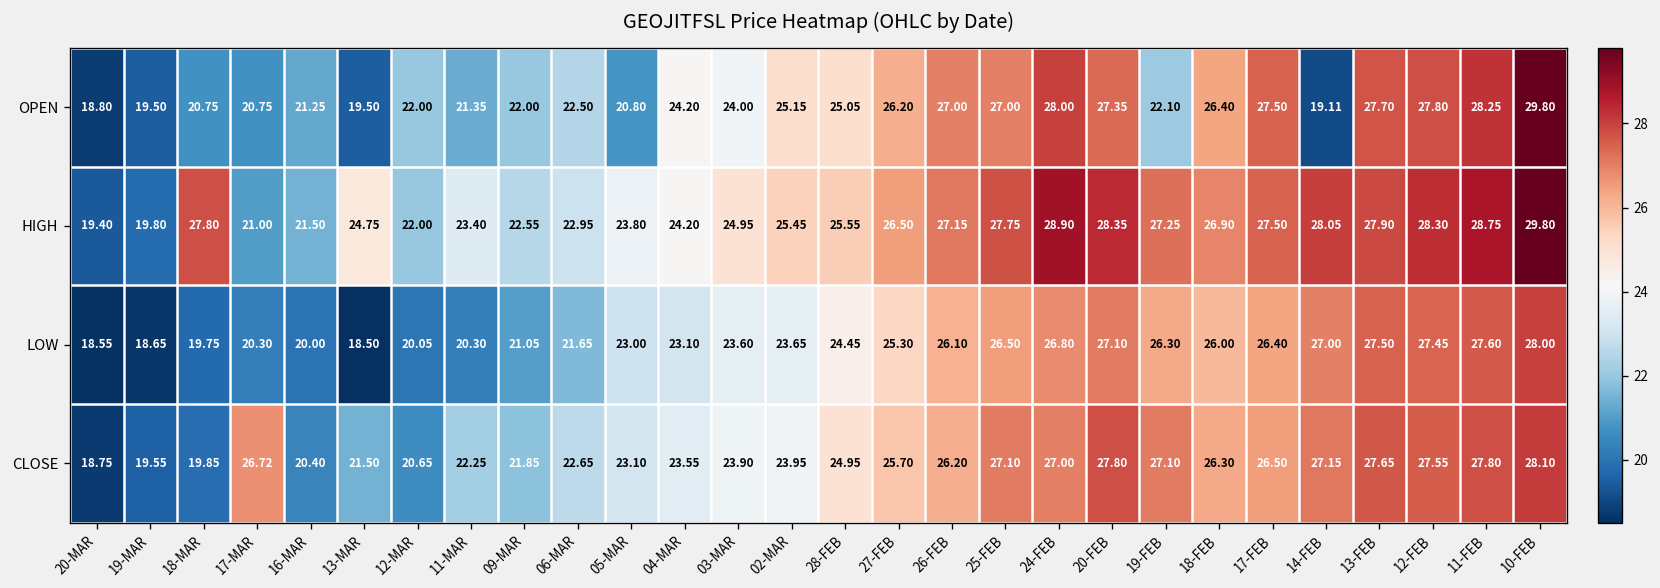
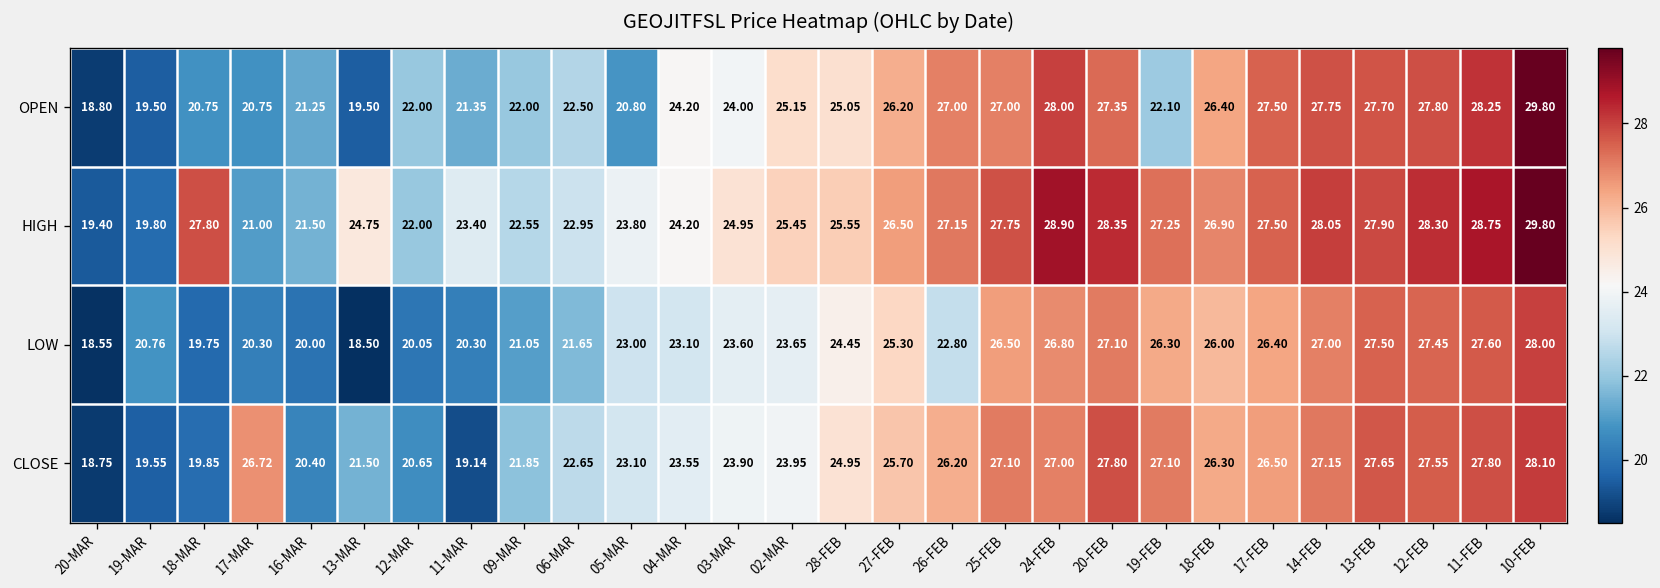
  {
    "OPEN": {
      "20-MAR": 18.80,
      "19-MAR": 19.50,
      "18-MAR": 20.75,
      "17-MAR": 20.75,
      "16-MAR": 21.25,
      "13-MAR": 19.50,
      "12-MAR": 22.00,
      "11-MAR": 21.35,
      "09-MAR": 22.00,
      "06-MAR": 22.50,
      "05-MAR": 20.80,
      "04-MAR": 24.20,
      "03-MAR": 24.00,
      "02-MAR": 25.15,
      "28-FEB": 25.05,
      "27-FEB": 26.20,
      "26-FEB": 27.00,
      "25-FEB": 27.00,
      "24-FEB": 28.00,
      "20-FEB": 27.35,
      "19-FEB": 22.10,
      "18-FEB": 26.40,
      "17-FEB": 27.50,
-     "14-FEB": 19.11,
+     "14-FEB": 27.75,
      "13-FEB": 27.70,
      "12-FEB": 27.80,
      "11-FEB": 28.25,
      "10-FEB": 29.80
    },
    "HIGH": {
      "20-MAR": 19.40,
      "19-MAR": 19.80,
      "18-MAR": 27.80,
      "17-MAR": 21.00,
      "16-MAR": 21.50,
      "13-MAR": 24.75,
      "12-MAR": 22.00,
      "11-MAR": 23.40,
      "09-MAR": 22.55,
      "06-MAR": 22.95,
      "05-MAR": 23.80,
      "04-MAR": 24.20,
      "03-MAR": 24.95,
      "02-MAR": 25.45,
      "28-FEB": 25.55,
      "27-FEB": 26.50,
      "26-FEB": 27.15,
      "25-FEB": 27.75,
      "24-FEB": 28.90,
      "20-FEB": 28.35,
      "19-FEB": 27.25,
      "18-FEB": 26.90,
      "17-FEB": 27.50,
      "14-FEB": 28.05,
      "13-FEB": 27.90,
      "12-FEB": 28.30,
      "11-FEB": 28.75,
      "10-FEB": 29.80
    },
    "LOW": {
      "20-MAR": 18.55,
-     "19-MAR": 18.65,
+     "19-MAR": 20.76,
      "18-MAR": 19.75,
      "17-MAR": 20.30,
      "16-MAR": 20.00,
      "13-MAR": 18.50,
      "12-MAR": 20.05,
      "11-MAR": 20.30,
      "09-MAR": 21.05,
      "06-MAR": 21.65,
      "05-MAR": 23.00,
      "04-MAR": 23.10,
      "03-MAR": 23.60,
      "02-MAR": 23.65,
      "28-FEB": 24.45,
      "27-FEB": 25.30,
-     "26-FEB": 26.10,
+     "26-FEB": 22.80,
      "25-FEB": 26.50,
      "24-FEB": 26.80,
      "20-FEB": 27.10,
      "19-FEB": 26.30,
      "18-FEB": 26.00,
      "17-FEB": 26.40,
      "14-FEB": 27.00,
      "13-FEB": 27.50,
      "12-FEB": 27.45,
      "11-FEB": 27.60,
      "10-FEB": 28.00
    },
    "CLOSE": {
      "20-MAR": 18.75,
      "19-MAR": 19.55,
      "18-MAR": 19.85,
      "17-MAR": 26.72,
      "16-MAR": 20.40,
      "13-MAR": 21.50,
      "12-MAR": 20.65,
-     "11-MAR": 22.25,
+     "11-MAR": 19.14,
      "09-MAR": 21.85,
      "06-MAR": 22.65,
      "05-MAR": 23.10,
      "04-MAR": 23.55,
      "03-MAR": 23.90,
      "02-MAR": 23.95,
      "28-FEB": 24.95,
      "27-FEB": 25.70,
      "26-FEB": 26.20,
      "25-FEB": 27.10,
      "24-FEB": 27.00,
      "20-FEB": 27.80,
      "19-FEB": 27.10,
      "18-FEB": 26.30,
      "17-FEB": 26.50,
      "14-FEB": 27.15,
      "13-FEB": 27.65,
      "12-FEB": 27.55,
      "11-FEB": 27.80,
      "10-FEB": 28.10
    }
  }
